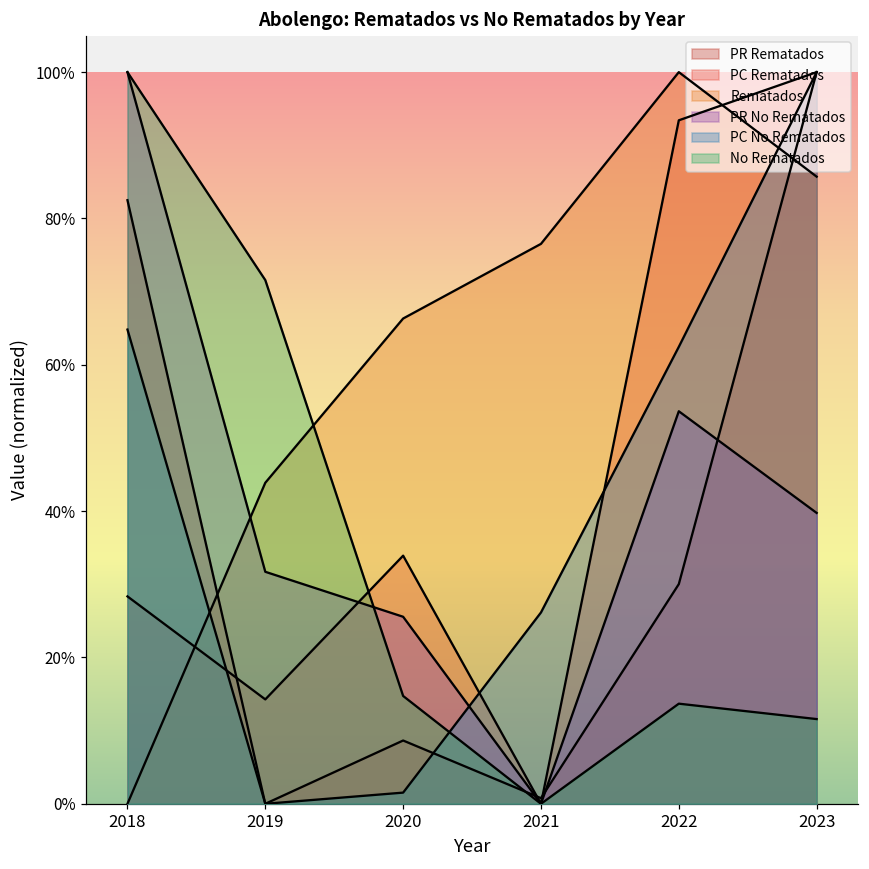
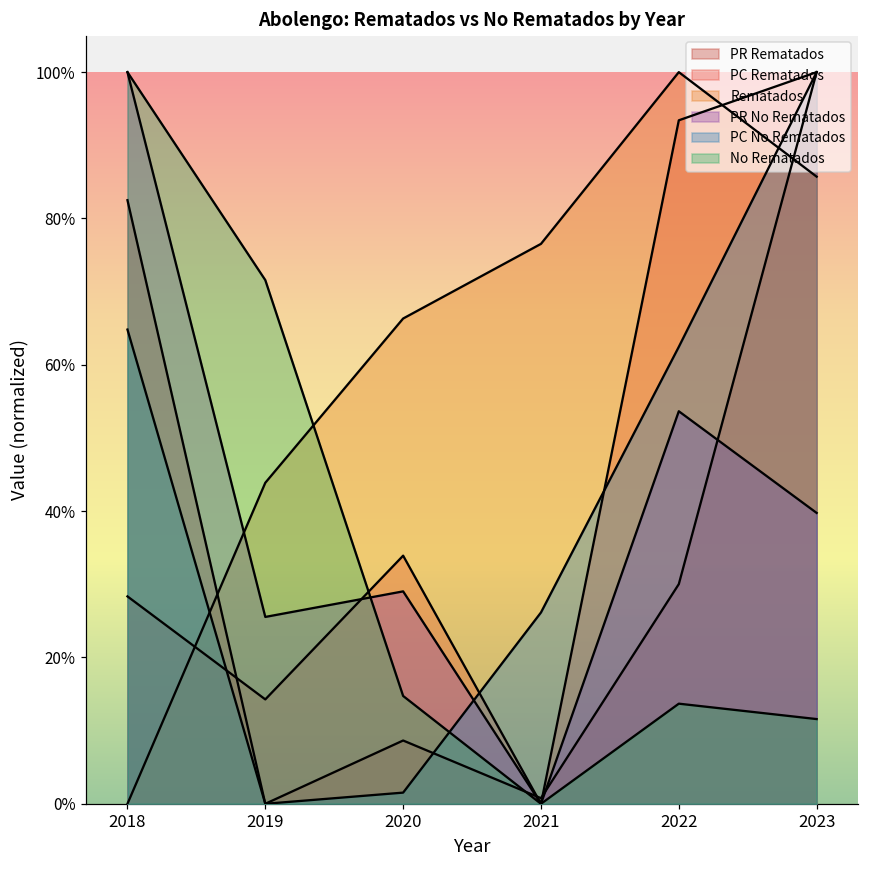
  {
    "PR No Rematados": {
-     "2019": "32%",
-     "2020": "26%",
+     "2019": "26%",
+     "2020": "29%",
      "2022": "54%",
      "2023": "40%"
    }
  }
